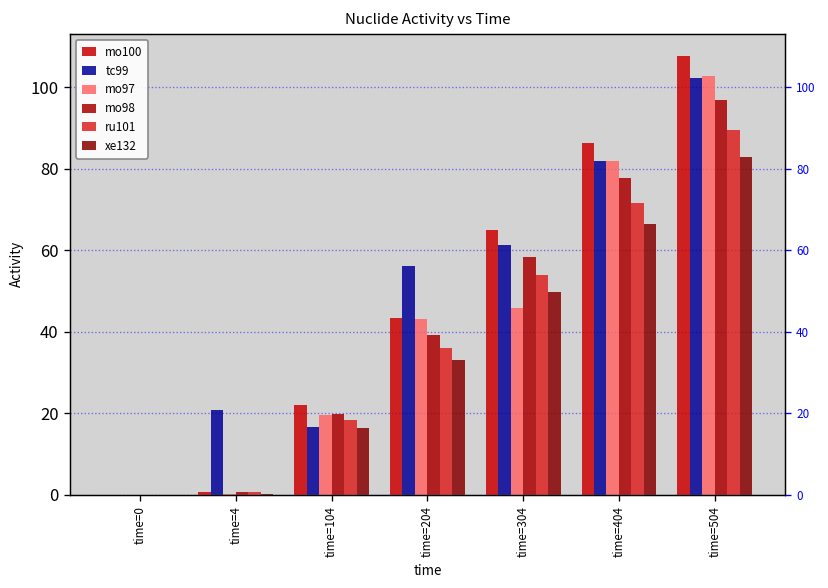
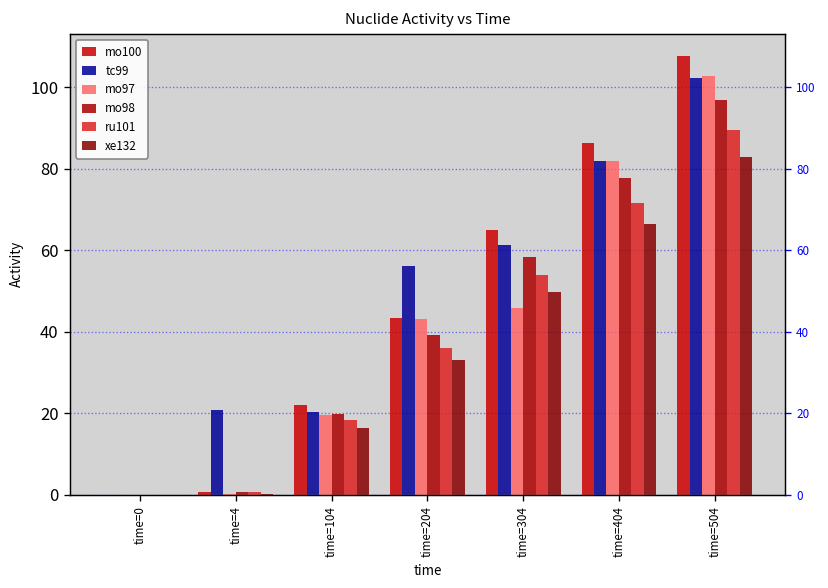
  {
    "tc99": {
      "time=4": 21,
-     "time=104": 17,
+     "time=104": 20,
      "time=204": 56,
      "time=304": 61,
      "time=404": 82,
      "time=504": 102
    },
    "mo97": {
      "time=104": 20,
      "time=204": 43,
      "time=304": 46,
      "time=404": 82,
      "time=504": 103
    }
  }
